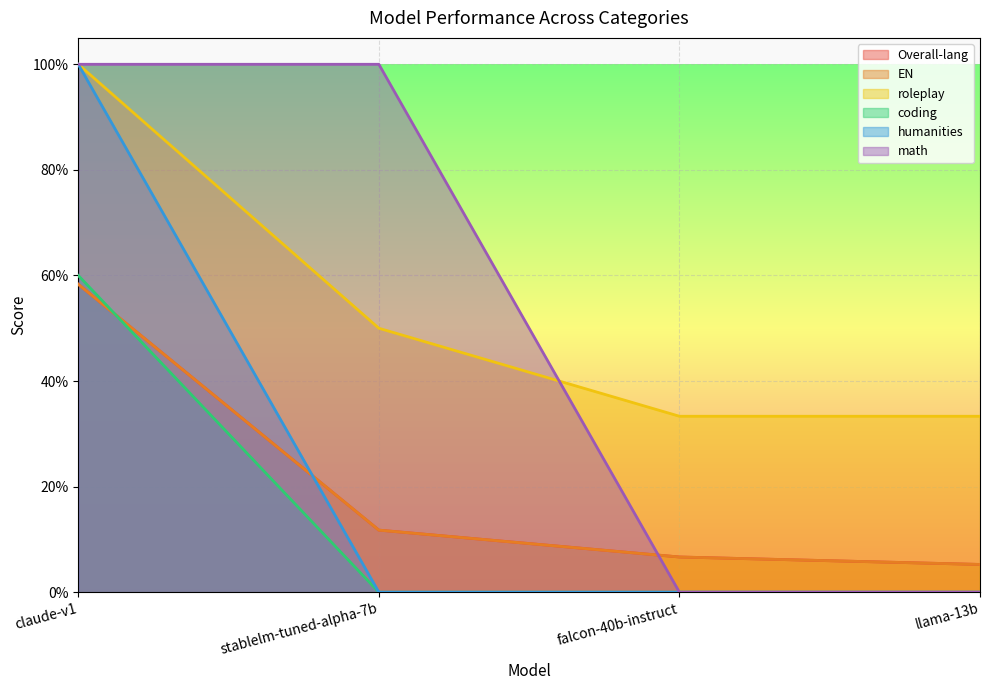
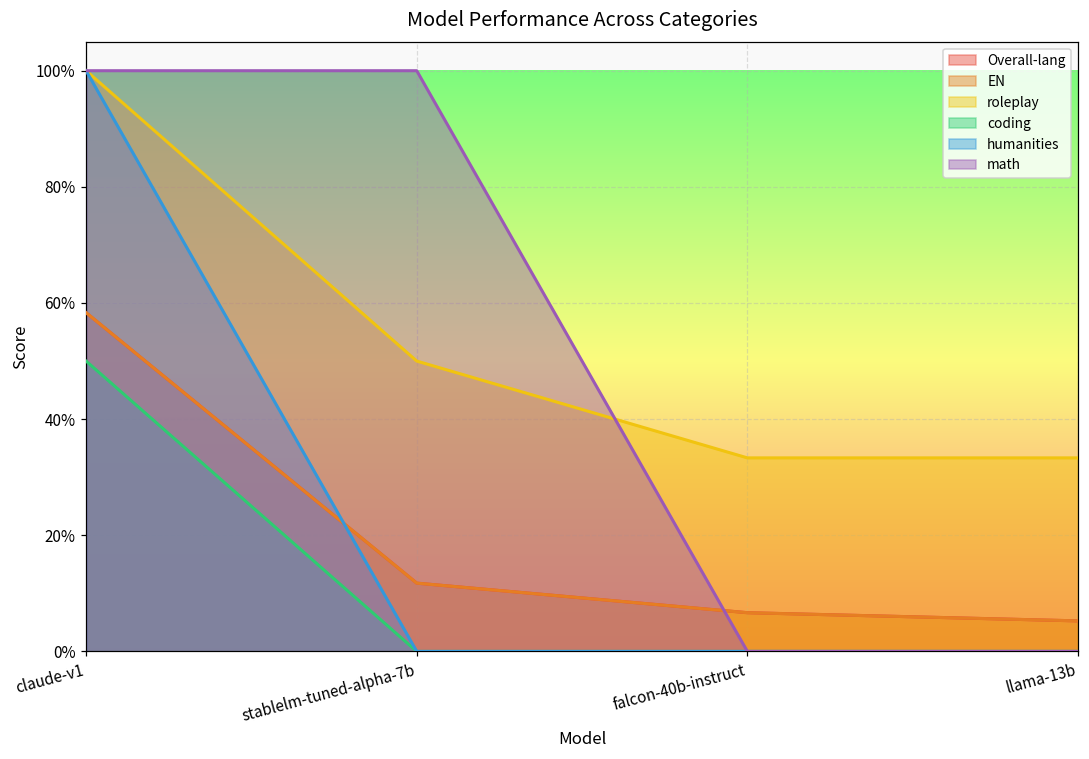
  {
    "coding": {
-     "claude-v1": "60%"
+     "claude-v1": "50%"
    },
    "math": {
      "stablelm-tuned-alpha-7b": "100%"
    }
  }
